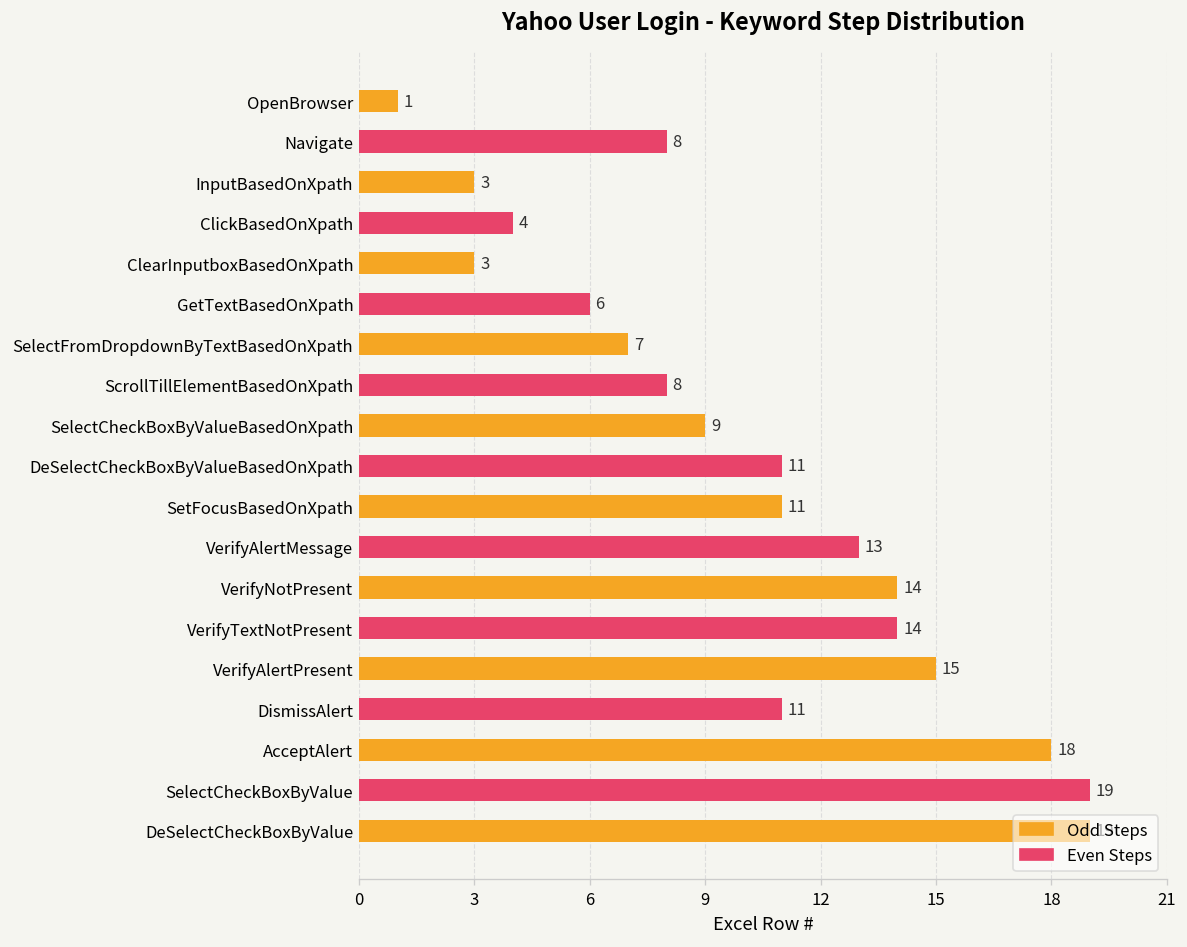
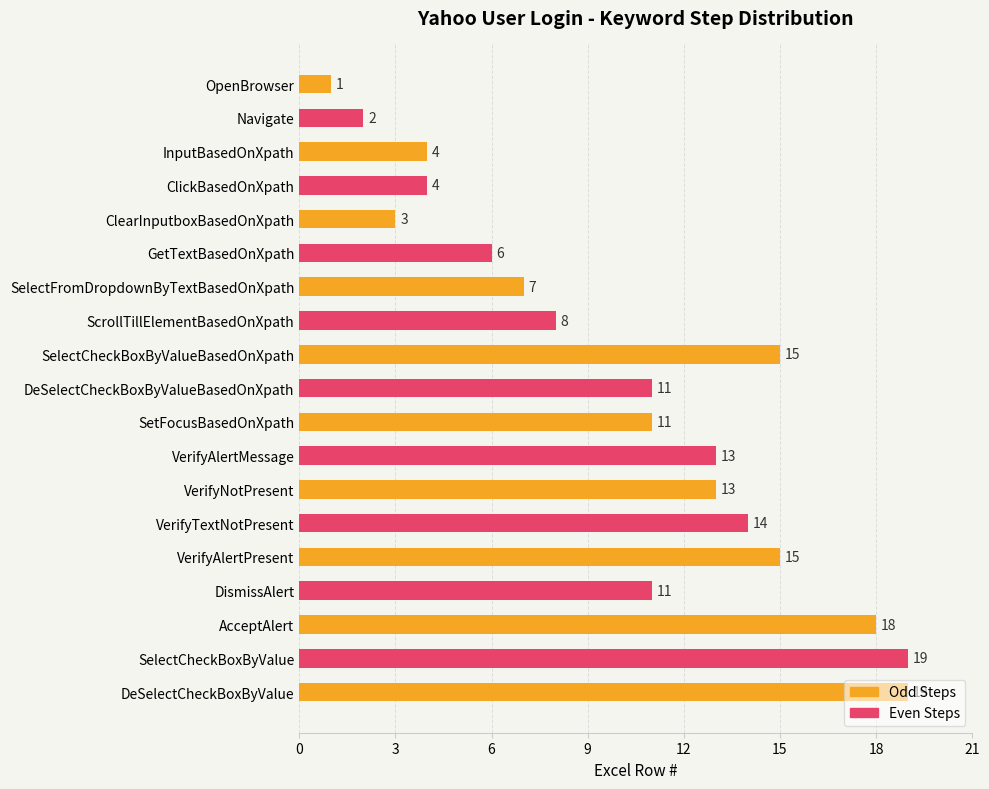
  {
    "OpenBrowser": 1,
-   "Navigate": 8,
-   "InputBasedOnXpath": 3,
+   "Navigate": 2,
+   "InputBasedOnXpath": 4,
    "ClickBasedOnXpath": 4,
    "ClearInputboxBasedOnXpath": 3,
    "GetTextBasedOnXpath": 6,
    "SelectFromDropdownByTextBasedOnXpath": 7,
    "ScrollTillElementBasedOnXpath": 8,
-   "SelectCheckBoxByValueBasedOnXpath": 9,
+   "SelectCheckBoxByValueBasedOnXpath": 15,
    "DeSelectCheckBoxByValueBasedOnXpath": 11,
    "SetFocusBasedOnXpath": 11,
    "VerifyAlertMessage": 13,
-   "VerifyNotPresent": 14,
+   "VerifyNotPresent": 13,
    "VerifyTextNotPresent": 14,
    "VerifyAlertPresent": 15,
    "DismissAlert": 11,
    "AcceptAlert": 18,
    "SelectCheckBoxByValue": 19
  }
